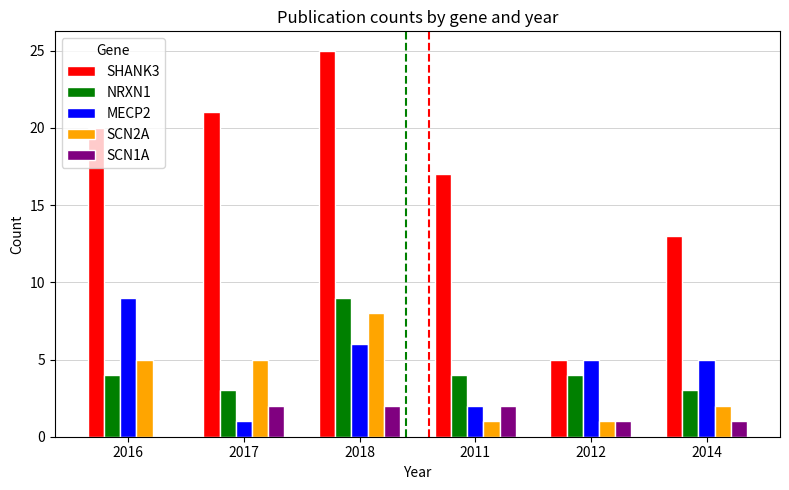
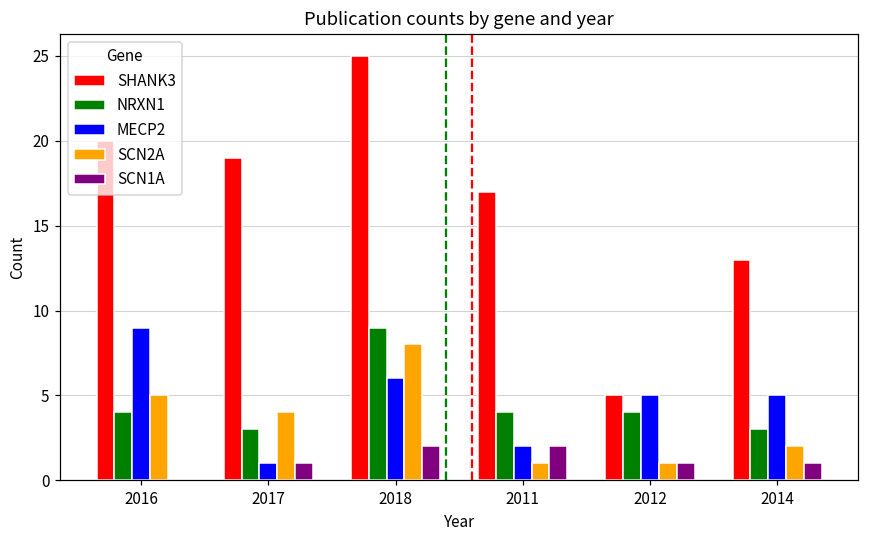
  {
    "SHANK3": {
-     "2017": 21,
+     "2017": 19,
      "2018": 25,
      "2011": 17,
      "2012": 5,
      "2014": 13
    },
    "NRXN1": {
      "2016": 4,
      "2017": 3,
      "2018": 9,
      "2011": 4,
      "2012": 4,
      "2014": 3
    },
    "MECP2": {
      "2016": 9,
      "2017": 1,
      "2018": 6,
      "2011": 2,
      "2012": 5,
      "2014": 5
    },
    "SCN2A": {
      "2016": 5,
-     "2017": 5,
+     "2017": 4,
      "2018": 8,
      "2011": 1,
      "2012": 1,
      "2014": 2
    },
    "SCN1A": {
      "2016": 0,
-     "2017": 2,
+     "2017": 1,
      "2018": 2,
      "2011": 2,
      "2012": 1,
      "2014": 1
    }
  }
